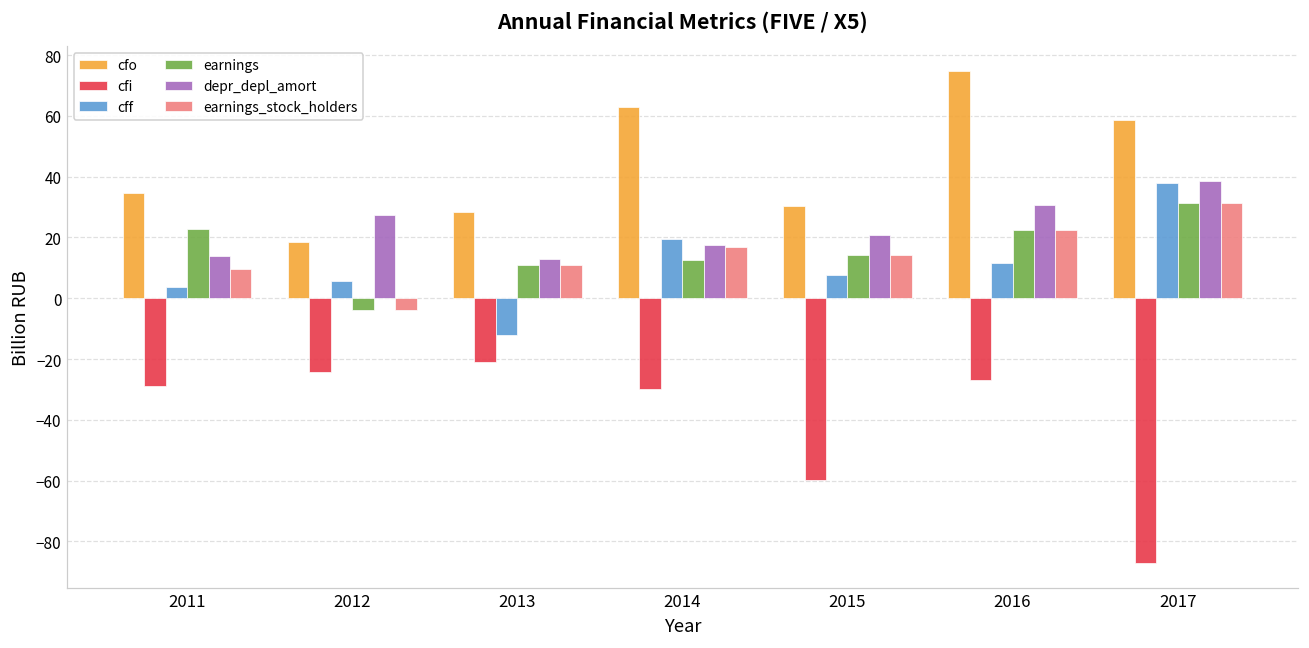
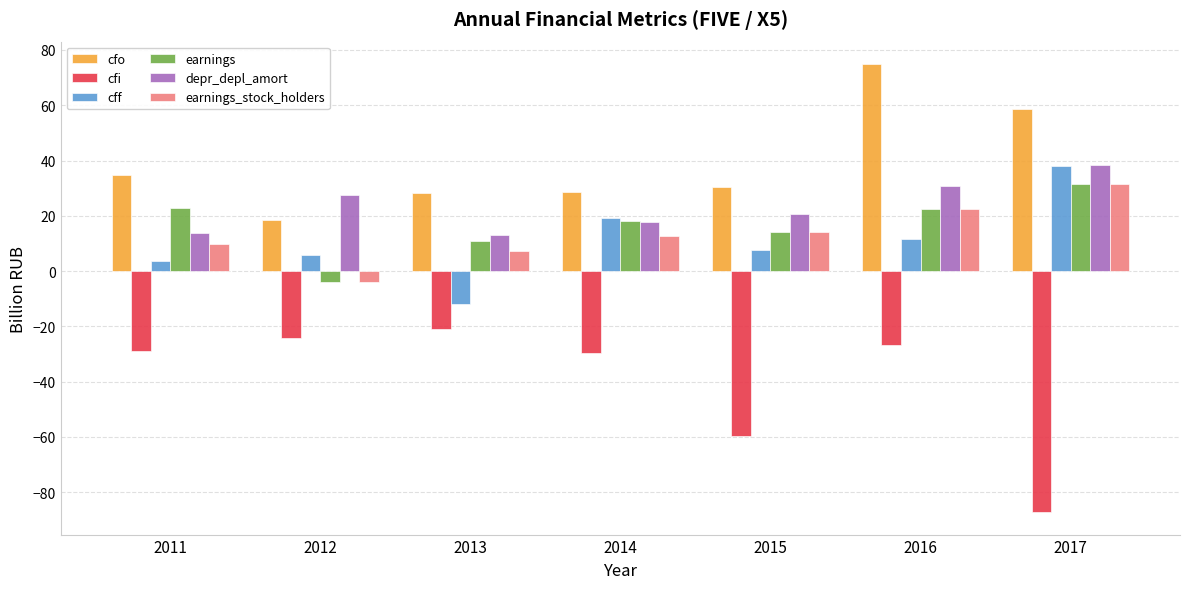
  {
    "cfo": {
      "2011": 35,
      "2012": 19,
      "2013": 28,
-     "2014": 63,
+     "2014": 29,
      "2015": 30,
      "2016": 75,
      "2017": 59
    },
    "cfi": {
      "2011": -29,
      "2012": -24,
      "2013": -21,
      "2014": -30,
      "2015": -60,
      "2016": -27,
      "2017": -87
    },
    "cff": {
      "2011": 4,
      "2012": 6,
      "2013": -12,
      "2014": 19,
      "2015": 7,
      "2016": 12,
      "2017": 38
    },
    "earnings": {
      "2011": 23,
      "2012": -4,
      "2013": 11,
-     "2014": 13,
+     "2014": 18,
      "2015": 14,
      "2016": 22,
      "2017": 31
    },
    "depr_depl_amort": {
      "2011": 14,
      "2012": 28,
      "2013": 13,
      "2014": 18,
      "2015": 21,
      "2016": 31,
      "2017": 38
    },
    "earnings_stock_holders": {
      "2011": 10,
      "2012": -4,
-     "2013": 11,
-     "2014": 17,
+     "2013": 7,
+     "2014": 13,
      "2015": 14,
      "2016": 22,
      "2017": 31
    }
  }
